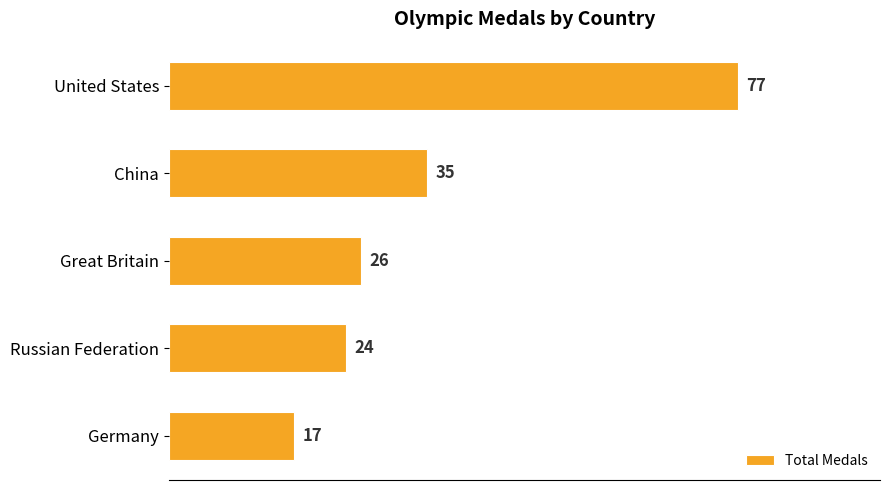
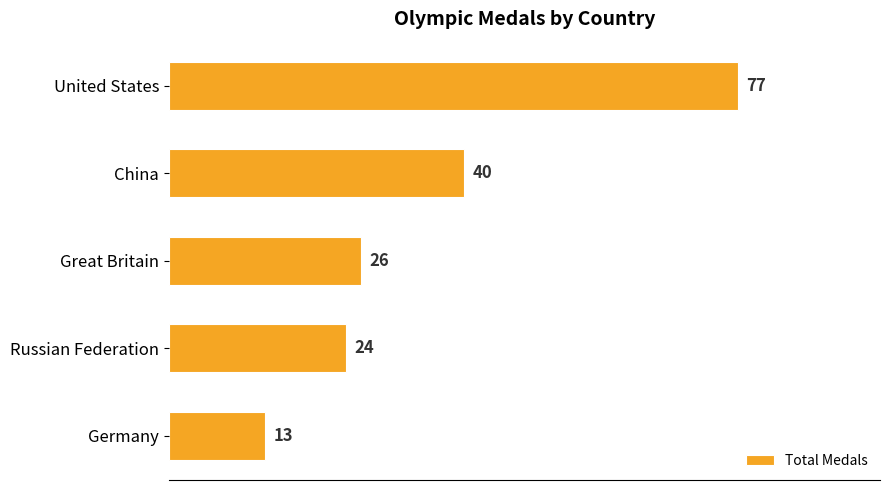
  {
    "United States": 77,
-   "China": 35,
+   "China": 40,
    "Great Britain": 26,
    "Russian Federation": 24,
-   "Germany": 17
+   "Germany": 13
  }
